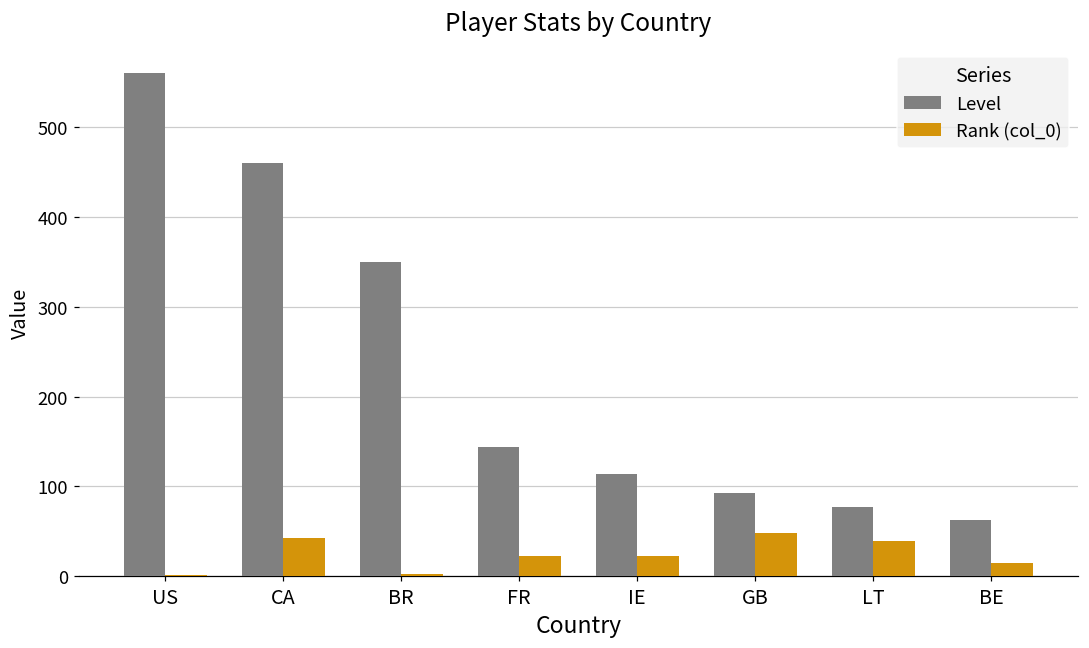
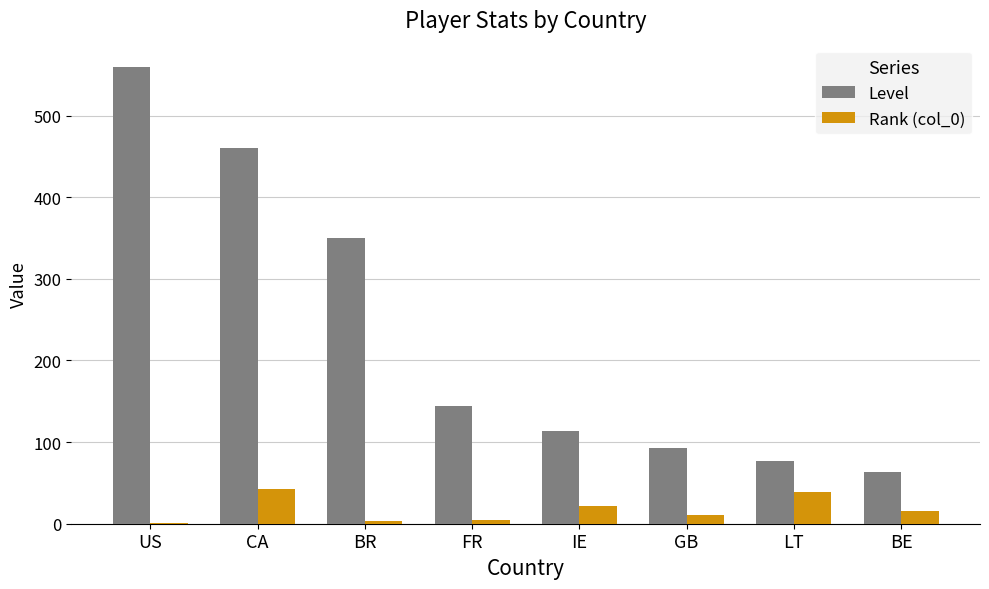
  {
    "Level": {
      "US": 560,
      "CA": 460,
      "BR": 350,
      "FR": 140,
      "IE": 110,
      "GB": 90,
      "LT": 80,
      "BE": 60
    },
    "Rank (col_0)": {
      "CA": 40,
-     "FR": 20,
+     "FR": 10,
      "IE": 20,
-     "GB": 50,
+     "GB": 10,
      "LT": 40,
      "BE": 20
    }
  }
